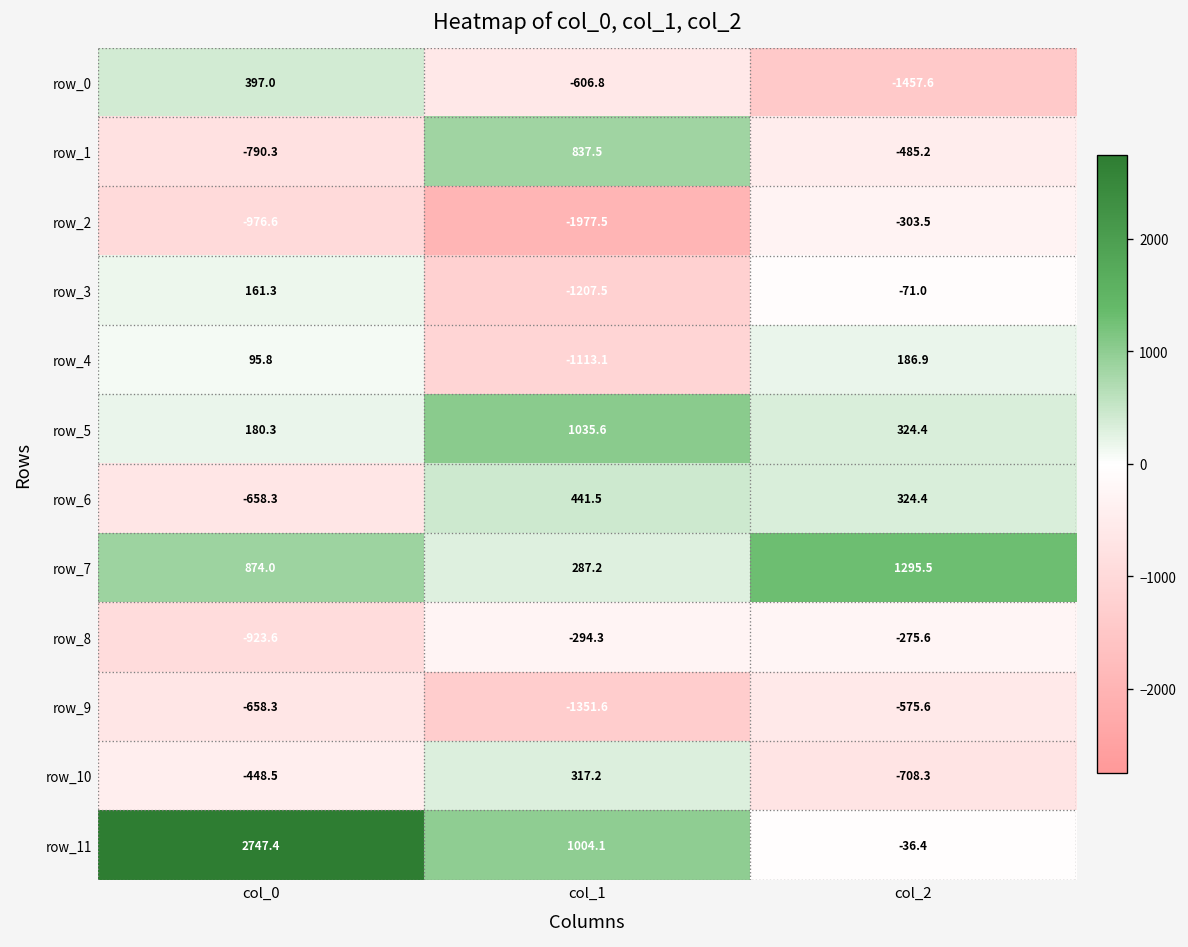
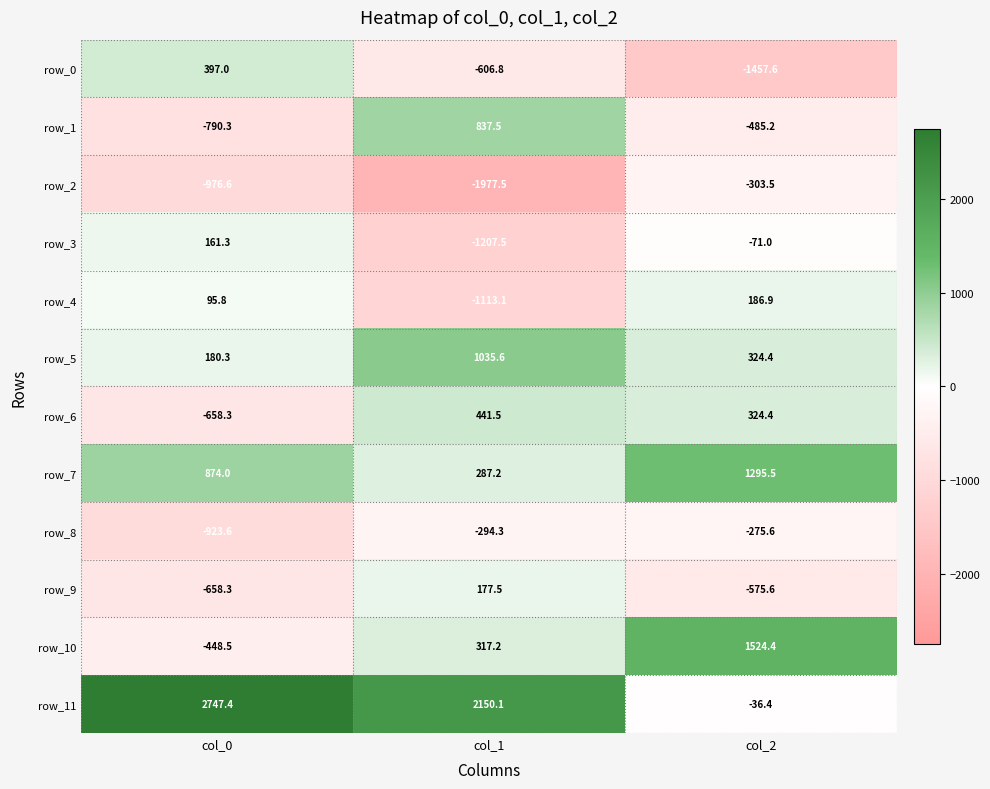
  {
    "row_0": {
      "col_0": 397.0,
      "col_1": -606.8,
      "col_2": -1457.6
    },
    "row_1": {
      "col_0": -790.3,
      "col_1": 837.5,
      "col_2": -485.2
    },
    "row_2": {
      "col_1": -1977.5,
      "col_2": -303.5
    },
    "row_3": {
      "col_0": 161.3,
      "col_2": -71.0
    },
    "row_4": {
      "col_0": 95.8,
      "col_2": 186.9
    },
    "row_5": {
      "col_0": 180.3,
      "col_1": 1035.6,
      "col_2": 324.4
    },
    "row_6": {
      "col_0": -658.3,
      "col_1": 441.5,
      "col_2": 324.4
    },
    "row_7": {
      "col_0": 874.0,
      "col_1": 287.2,
      "col_2": 1295.5
    },
    "row_8": {
      "col_1": -294.3,
      "col_2": -275.6
    },
    "row_9": {
      "col_0": -658.3,
-     "col_1": -1351.6,
+     "col_1": 177.5,
      "col_2": -575.6
    },
    "row_10": {
      "col_0": -448.5,
      "col_1": 317.2,
-     "col_2": -708.3
+     "col_2": 1524.4
    },
    "row_11": {
      "col_0": 2747.4,
-     "col_1": 1004.1,
+     "col_1": 2150.1,
      "col_2": -36.4
    }
  }
